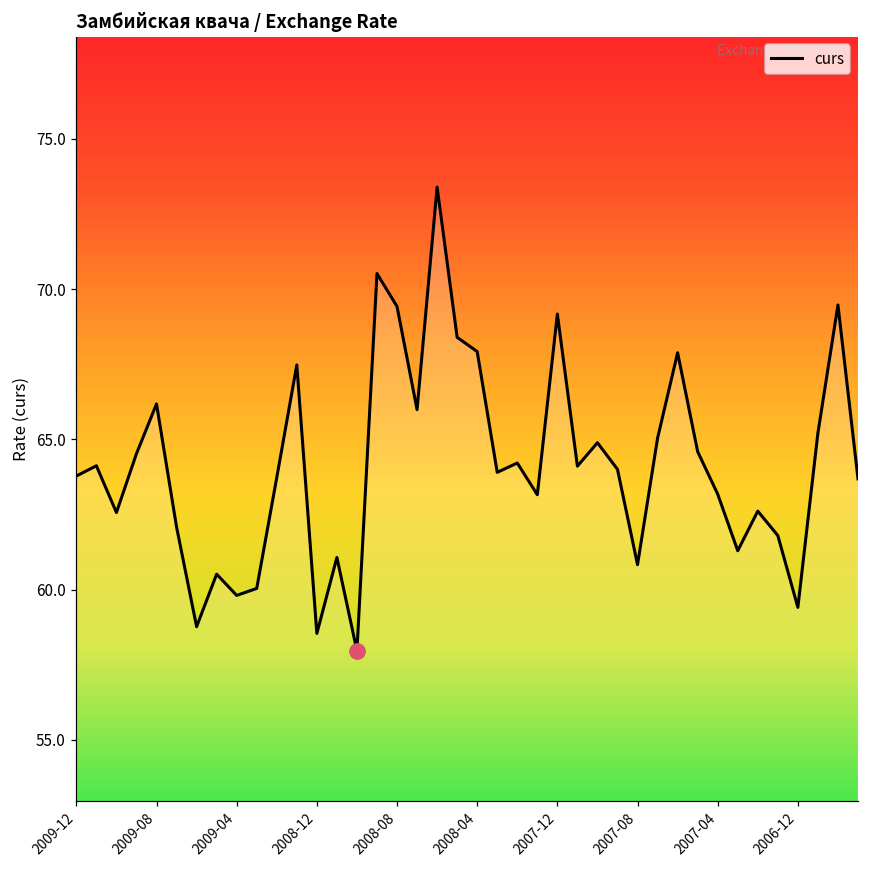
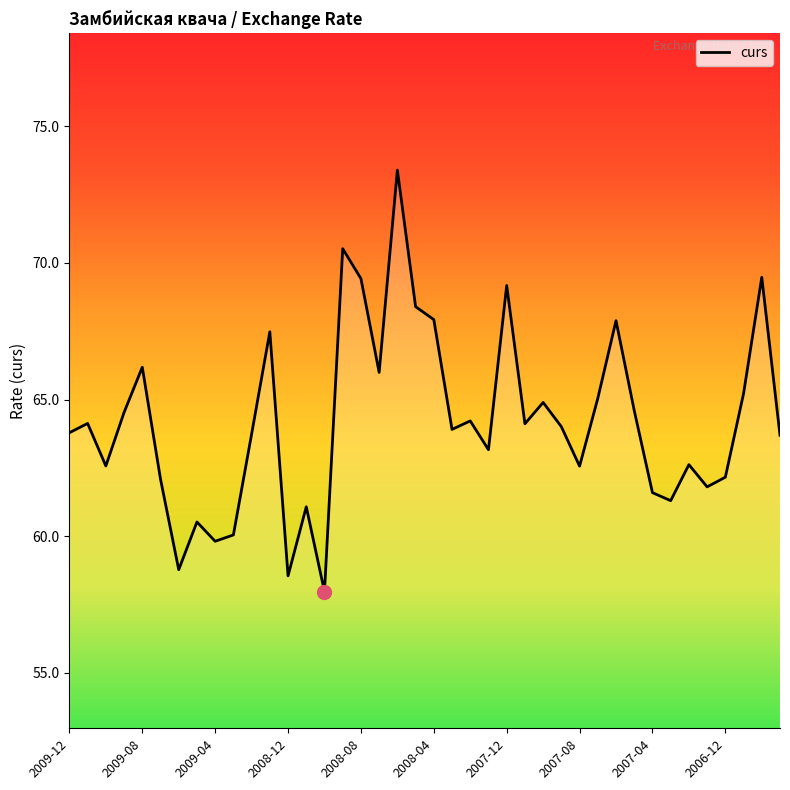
  {
    "curs": {
      "2009-12": 63.8,
      "2009-08": 66.2,
      "2009-04": 59.8,
      "2008-12": 58.5,
      "2008-08": 69.4,
      "2008-04": 67.9,
      "2007-12": 69.2,
-     "2007-08": 60.8,
-     "2007-04": 63.2,
-     "2006-12": 59.4
+     "2007-08": 62.6,
+     "2007-04": 61.6,
+     "2006-12": 62.2
    }
  }
